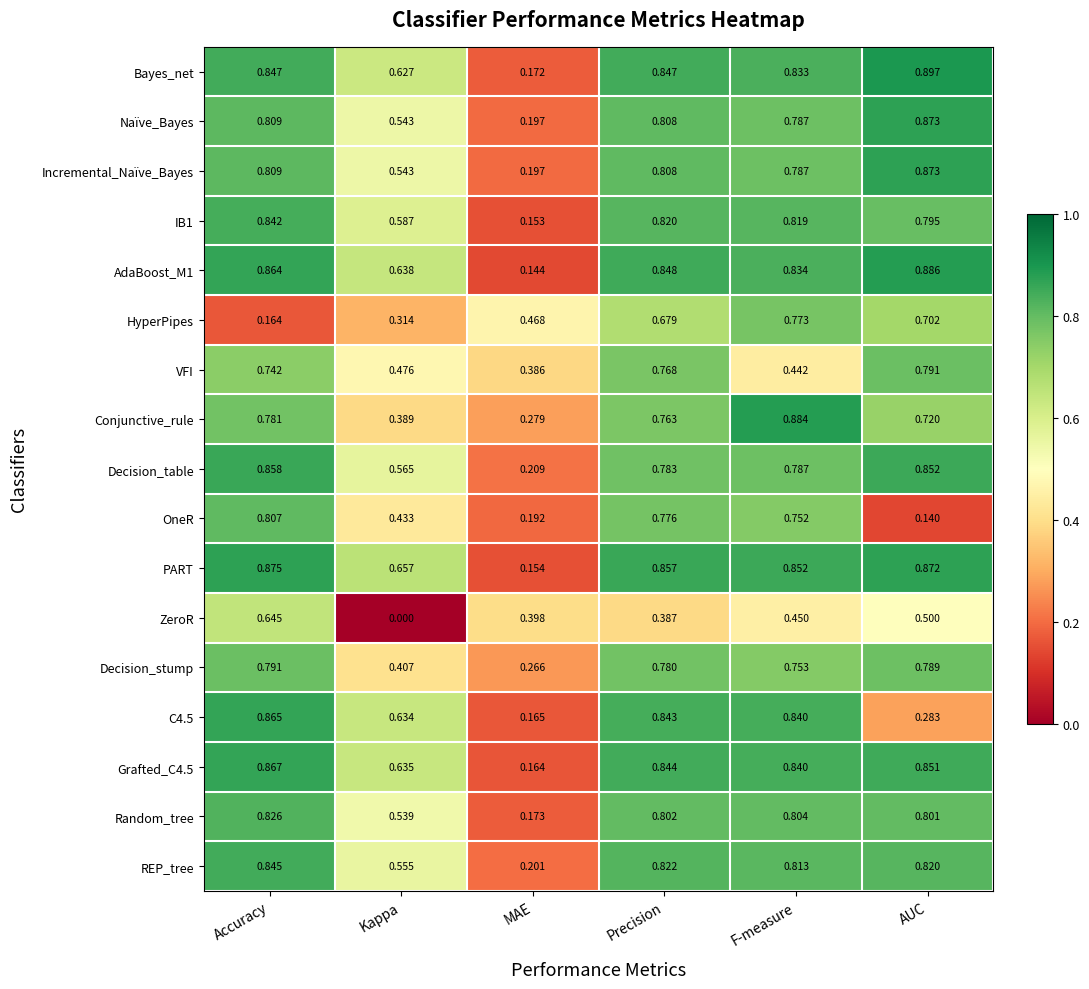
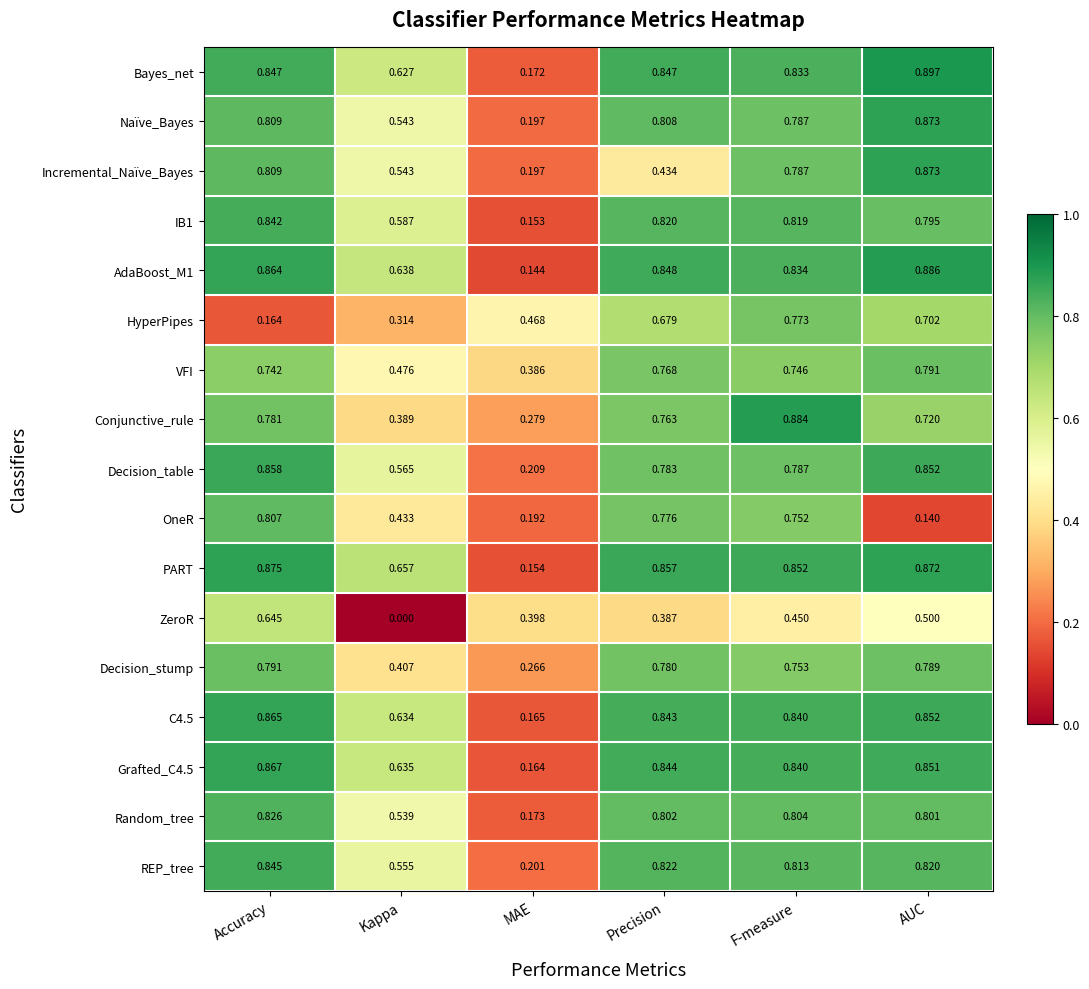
  {
    "Bayes_net": {
      "Accuracy": 0.847,
      "Kappa": 0.627,
      "MAE": 0.172,
      "Precision": 0.847,
      "F-measure": 0.833,
      "AUC": 0.897
    },
    "Naïve_Bayes": {
      "Accuracy": 0.809,
      "Kappa": 0.543,
      "MAE": 0.197,
      "Precision": 0.808,
      "F-measure": 0.787,
      "AUC": 0.873
    },
    "Incremental_Naïve_Bayes": {
      "Accuracy": 0.809,
      "Kappa": 0.543,
      "MAE": 0.197,
-     "Precision": 0.808,
+     "Precision": 0.434,
      "F-measure": 0.787,
      "AUC": 0.873
    },
    "IB1": {
      "Accuracy": 0.842,
      "Kappa": 0.587,
      "MAE": 0.153,
      "Precision": 0.820,
      "F-measure": 0.819,
      "AUC": 0.795
    },
    "AdaBoost_M1": {
      "Accuracy": 0.864,
      "Kappa": 0.638,
      "MAE": 0.144,
      "Precision": 0.848,
      "F-measure": 0.834,
      "AUC": 0.886
    },
    "HyperPipes": {
      "Accuracy": 0.164,
      "Kappa": 0.314,
      "MAE": 0.468,
      "Precision": 0.679,
      "F-measure": 0.773,
      "AUC": 0.702
    },
    "VFI": {
      "Accuracy": 0.742,
      "Kappa": 0.476,
      "MAE": 0.386,
      "Precision": 0.768,
-     "F-measure": 0.442,
+     "F-measure": 0.746,
      "AUC": 0.791
    },
    "Conjunctive_rule": {
      "Accuracy": 0.781,
      "Kappa": 0.389,
      "MAE": 0.279,
      "Precision": 0.763,
      "F-measure": 0.884,
      "AUC": 0.720
    },
    "Decision_table": {
      "Accuracy": 0.858,
      "Kappa": 0.565,
      "MAE": 0.209,
      "Precision": 0.783,
      "F-measure": 0.787,
      "AUC": 0.852
    },
    "OneR": {
      "Accuracy": 0.807,
      "Kappa": 0.433,
      "MAE": 0.192,
      "Precision": 0.776,
      "F-measure": 0.752,
      "AUC": 0.140
    },
    "PART": {
      "Accuracy": 0.875,
      "Kappa": 0.657,
      "MAE": 0.154,
      "Precision": 0.857,
      "F-measure": 0.852,
      "AUC": 0.872
    },
    "ZeroR": {
      "Accuracy": 0.645,
      "Kappa": 0.000,
      "MAE": 0.398,
      "Precision": 0.387,
      "F-measure": 0.450,
      "AUC": 0.500
    },
    "Decision_stump": {
      "Accuracy": 0.791,
      "Kappa": 0.407,
      "MAE": 0.266,
      "Precision": 0.780,
      "F-measure": 0.753,
      "AUC": 0.789
    },
    "C4.5": {
      "Accuracy": 0.865,
      "Kappa": 0.634,
      "MAE": 0.165,
      "Precision": 0.843,
      "F-measure": 0.840,
-     "AUC": 0.283
+     "AUC": 0.852
    },
    "Grafted_C4.5": {
      "Accuracy": 0.867,
      "Kappa": 0.635,
      "MAE": 0.164,
      "Precision": 0.844,
      "F-measure": 0.840,
      "AUC": 0.851
    },
    "Random_tree": {
      "Accuracy": 0.826,
      "Kappa": 0.539,
      "MAE": 0.173,
      "Precision": 0.802,
      "F-measure": 0.804,
      "AUC": 0.801
    },
    "REP_tree": {
      "Accuracy": 0.845,
      "Kappa": 0.555,
      "MAE": 0.201,
      "Precision": 0.822,
      "F-measure": 0.813,
      "AUC": 0.820
    }
  }
